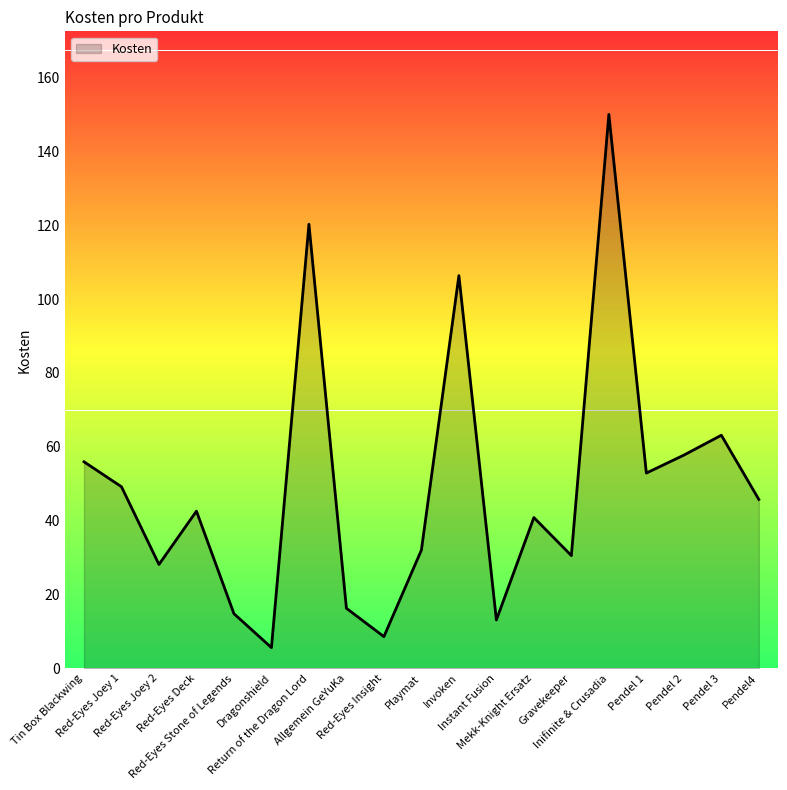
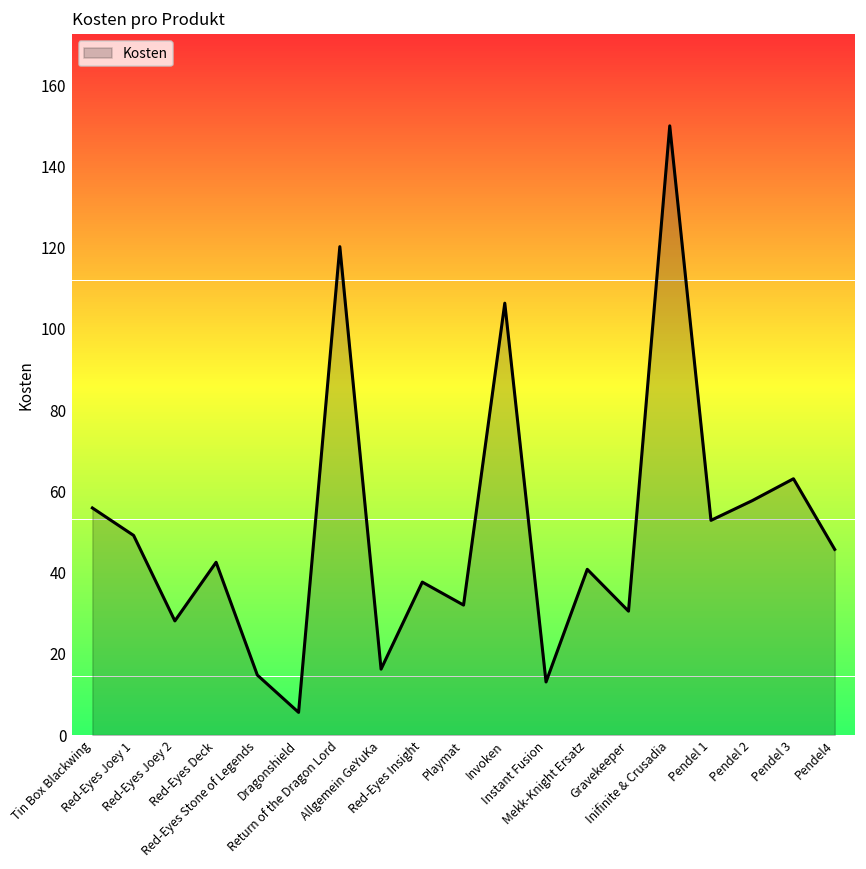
  {
    "Tin Box Blackwing": 56,
    "Red-Eyes Joey 1": 49,
    "Red-Eyes Joey 2": 28,
    "Red-Eyes Deck": 43,
    "Red-Eyes Stone of Legends": 15,
    "Dragonshield": 6,
    "Return of the Dragon Lord": 120,
    "Allgemein GeYuKa": 16,
-   "Red-Eyes Insight": 9,
+   "Red-Eyes Insight": 38,
    "Playmat": 32,
    "Invoken": 106,
    "Instant Fusion": 13,
    "Mekk-Knight Ersatz": 41,
    "Gravekeeper": 31,
    "Inifinite & Crusadia": 150,
    "Pendel 1": 53,
    "Pendel 2": 58,
    "Pendel 3": 63,
    "Pendel4": 46
  }
